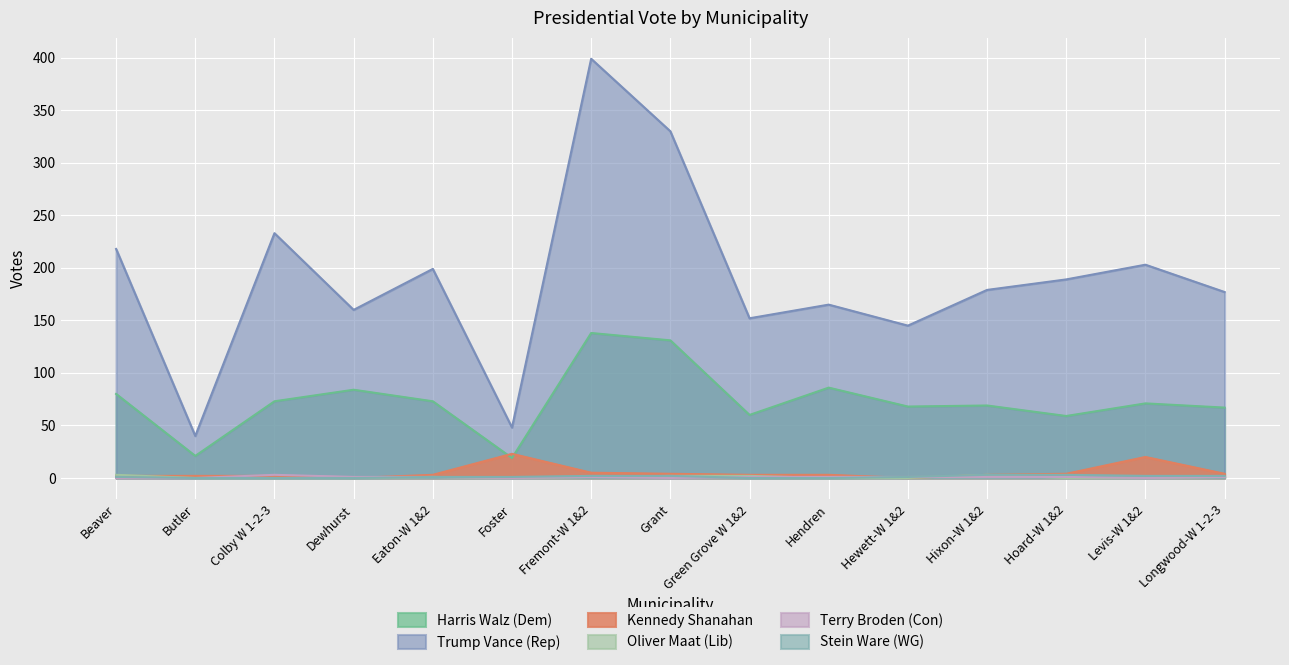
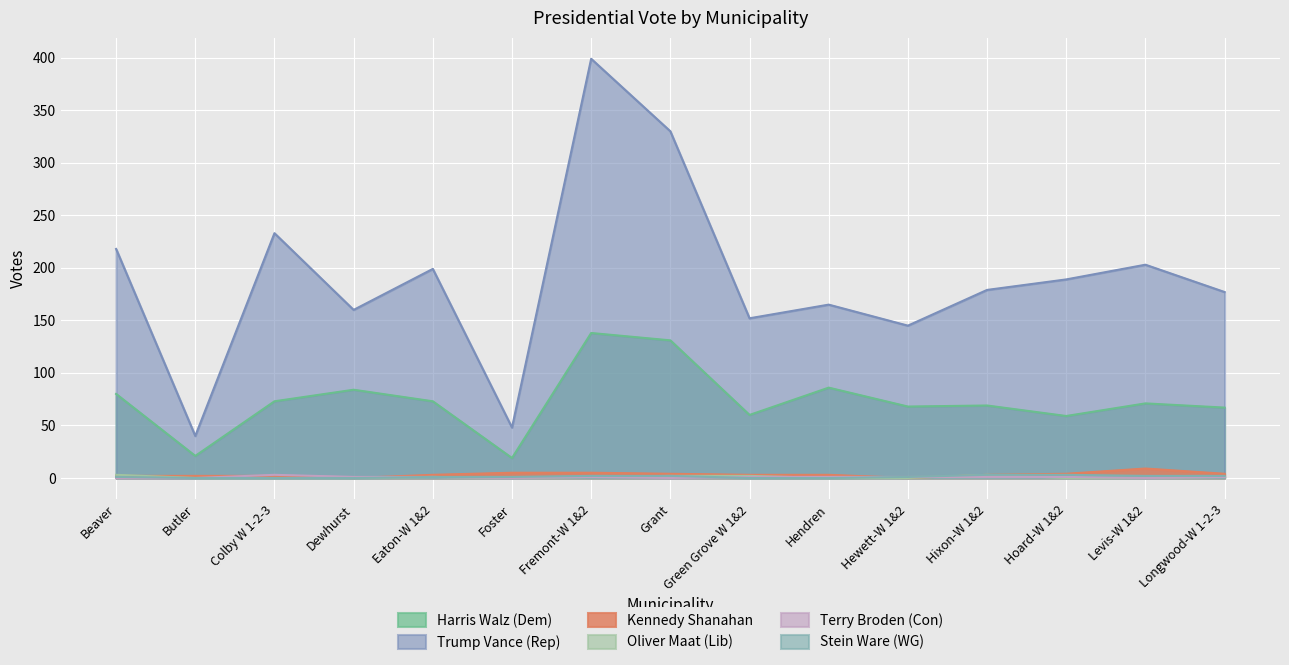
  {
    "Kennedy Shanahan": {
-     "Foster": 23,
+     "Foster": 5,
      "Fremont-W 1&2": 5,
-     "Levis-W 1&2": 20
+     "Levis-W 1&2": 9
    }
  }
